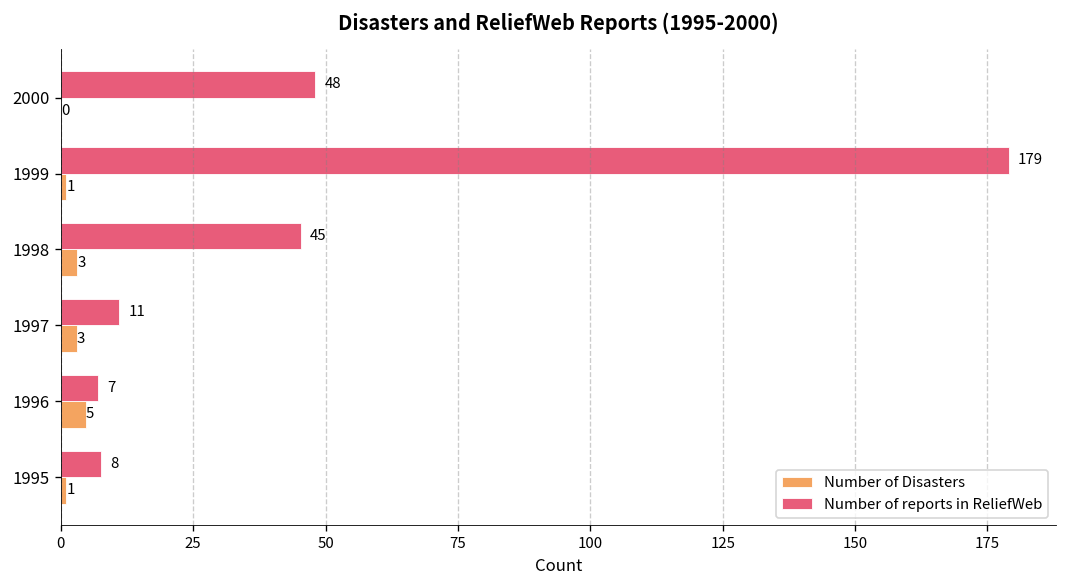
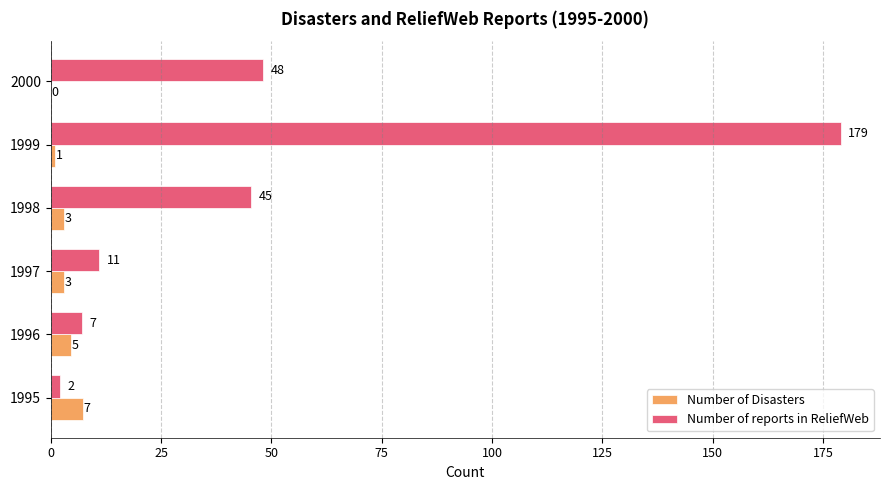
  {
    "Number of Disasters": {
      "2000": 0,
      "1999": 1,
      "1998": 3,
      "1997": 3,
      "1996": 5,
-     "1995": 1
+     "1995": 7
    },
    "Number of reports in ReliefWeb": {
      "2000": 48,
      "1999": 179,
      "1998": 45,
      "1997": 11,
      "1996": 7,
-     "1995": 8
+     "1995": 2
    }
  }
